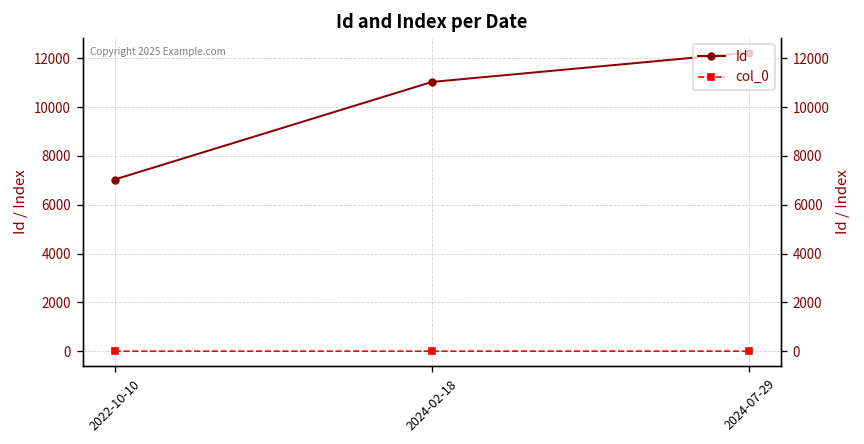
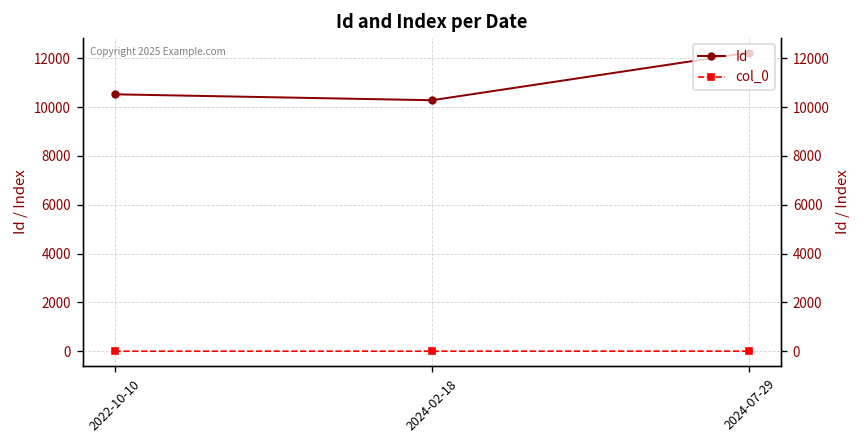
  {
    "Id": {
-     "2022-10-10": 7000,
-     "2024-02-18": 11000
+     "2022-10-10": 10500,
+     "2024-02-18": 10300
    },
    "col_0": {
      "2022-10-10": 0,
      "2024-02-18": 0,
      "2024-07-29": 0
    }
  }
